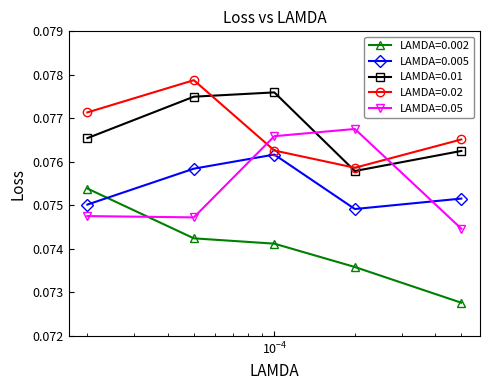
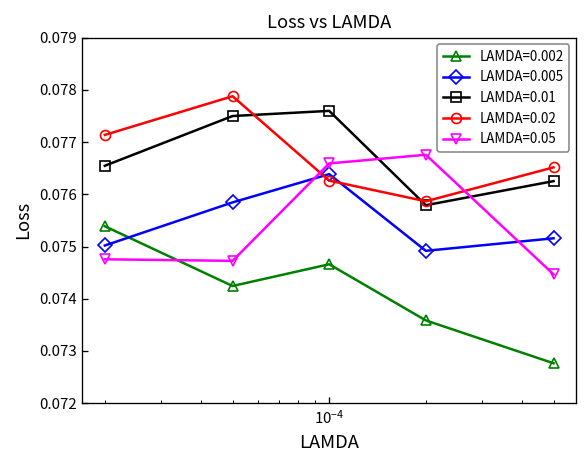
  {
    "LAMDA=0.002": {
-     "10^-4": 0.0741
+     "10^-4": 0.0747
    },
    "LAMDA=0.005": {
-     "10^-4": 0.0762
+     "10^-4": 0.0764
    },
    "LAMDA=0.01": {
      "10^-4": 0.0776
    },
    "LAMDA=0.02": {
      "10^-4": 0.0763
    },
    "LAMDA=0.05": {
      "10^-4": 0.0766
    }
  }
